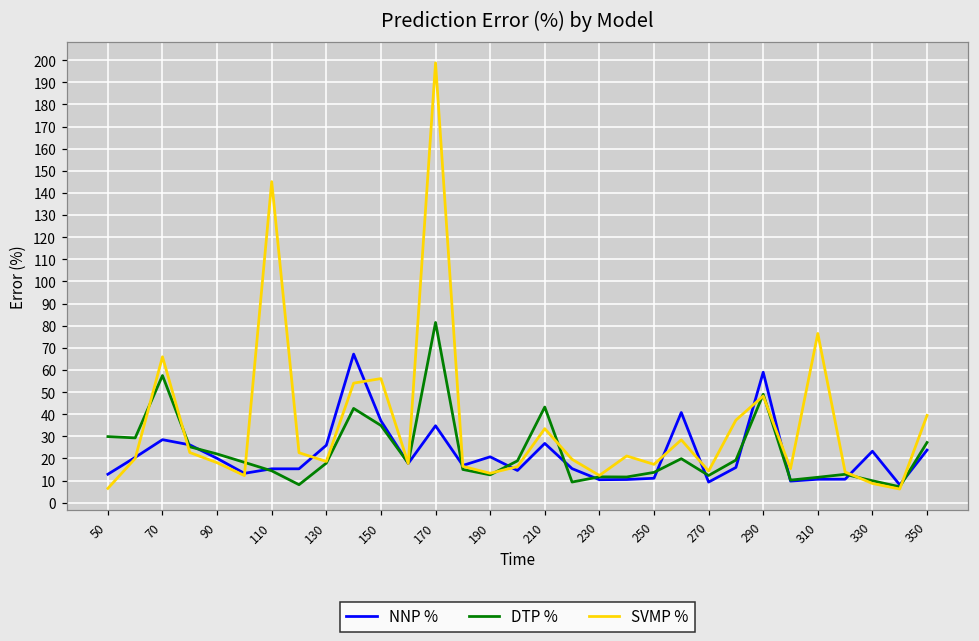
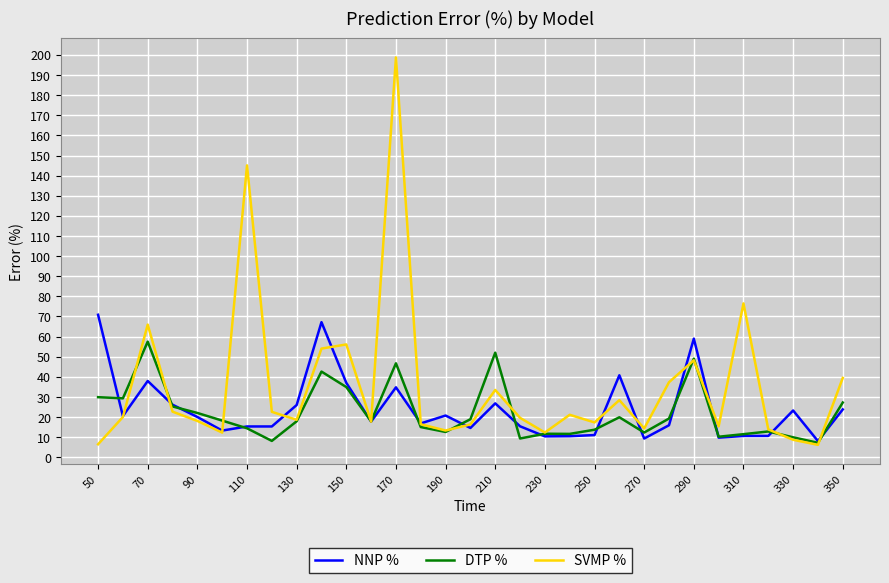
  {
    "NNP %": {
-     "50": 13,
-     "70": 29,
+     "50": 71,
+     "70": 38,
      "90": 20,
      "130": 26,
      "150": 37,
      "170": 35,
      "190": 21,
      "210": 27,
      "230": 10,
      "250": 11,
      "270": 9,
      "290": 59,
      "330": 23,
      "350": 24
    },
    "DTP %": {
      "50": 30,
      "70": 57,
      "90": 22,
      "150": 35,
-     "170": 81,
-     "210": 43,
+     "170": 47,
+     "210": 52,
      "250": 14,
      "270": 12,
      "350": 27
    },
    "SVMP %": {
      "50": 6,
      "70": 66,
      "90": 18,
      "110": 145,
      "150": 56,
      "170": 199,
      "210": 33,
      "250": 17,
      "270": 14,
      "310": 77,
      "350": 39
    }
  }
